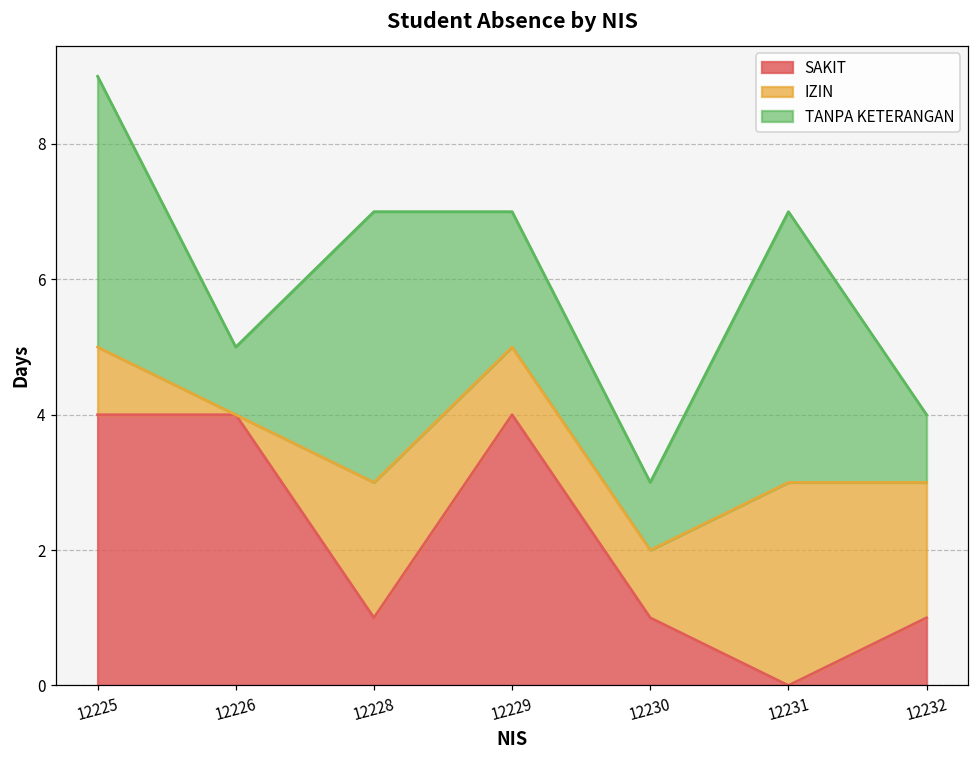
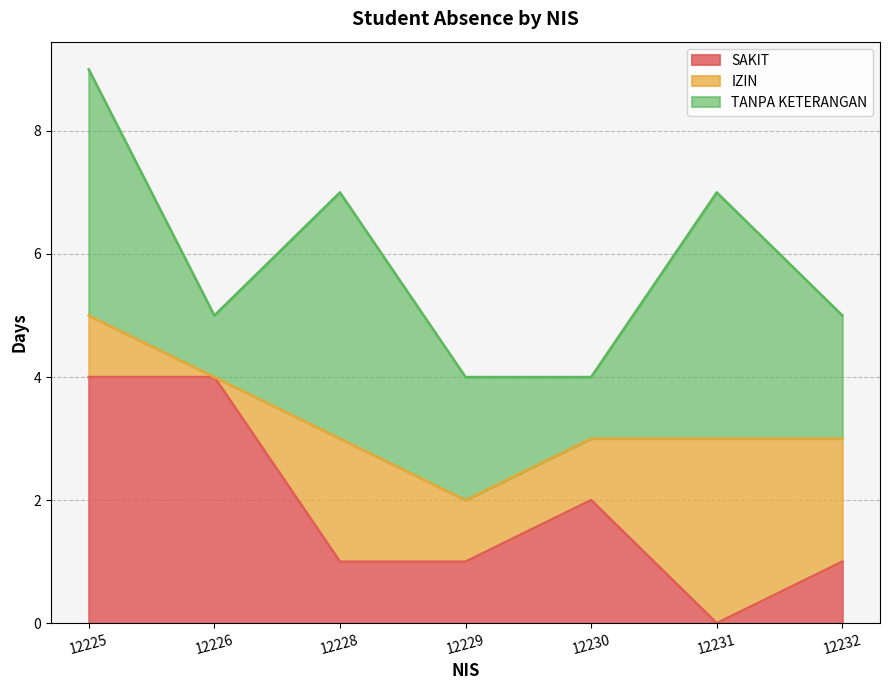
  {
    "SAKIT": {
      "12225": 4,
      "12228": 1,
-     "12229": 4,
-     "12230": 1,
+     "12229": 1,
+     "12230": 2,
      "12231": 0,
      "12232": 1
    },
    "IZIN": {
      "12225": 1,
      "12228": 2,
      "12229": 1,
      "12230": 1,
      "12231": 3,
      "12232": 2
    },
    "TANPA KETERANGAN": {
      "12225": 4,
      "12226": 1,
      "12228": 4,
      "12229": 2,
      "12230": 1,
      "12231": 4,
-     "12232": 1
+     "12232": 2
    }
  }
